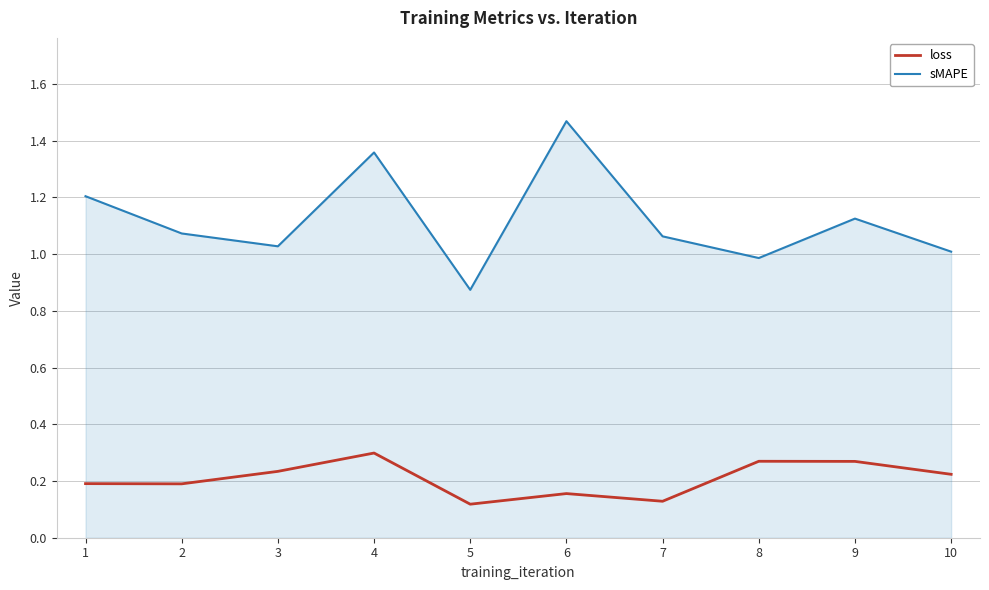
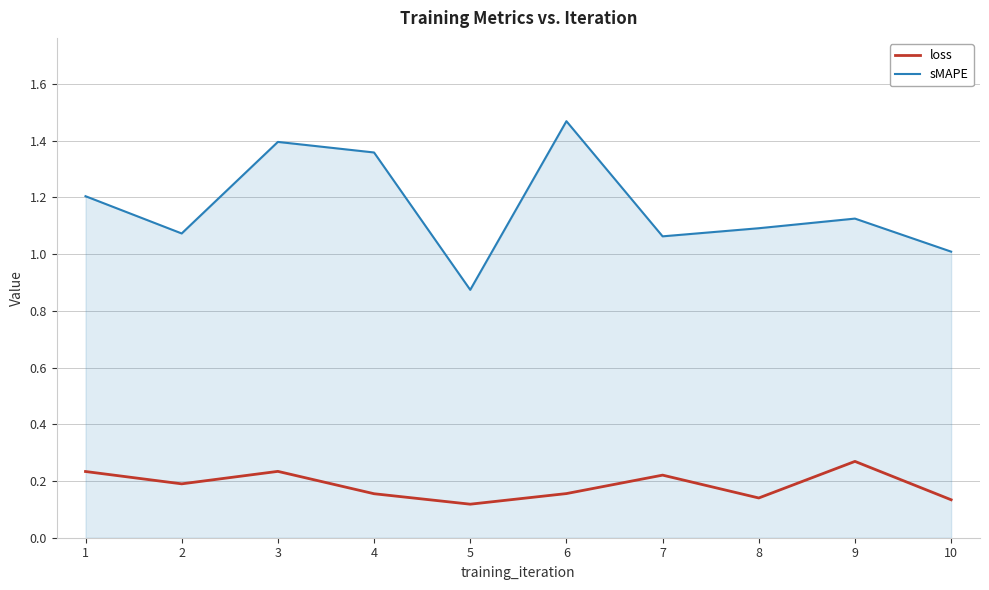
  {
    "loss": {
-     "1": 0.19,
+     "1": 0.23,
      "2": 0.19,
      "3": 0.23,
-     "4": 0.30,
+     "4": 0.16,
      "5": 0.12,
      "6": 0.16,
-     "7": 0.13,
-     "8": 0.27,
+     "7": 0.22,
+     "8": 0.14,
      "9": 0.27,
-     "10": 0.22
+     "10": 0.13
    },
    "sMAPE": {
      "1": 1.20,
      "2": 1.07,
-     "3": 1.03,
+     "3": 1.40,
      "4": 1.36,
      "5": 0.87,
      "6": 1.47,
      "7": 1.06,
-     "8": 0.99,
+     "8": 1.09,
      "9": 1.13,
      "10": 1.01
    }
  }
